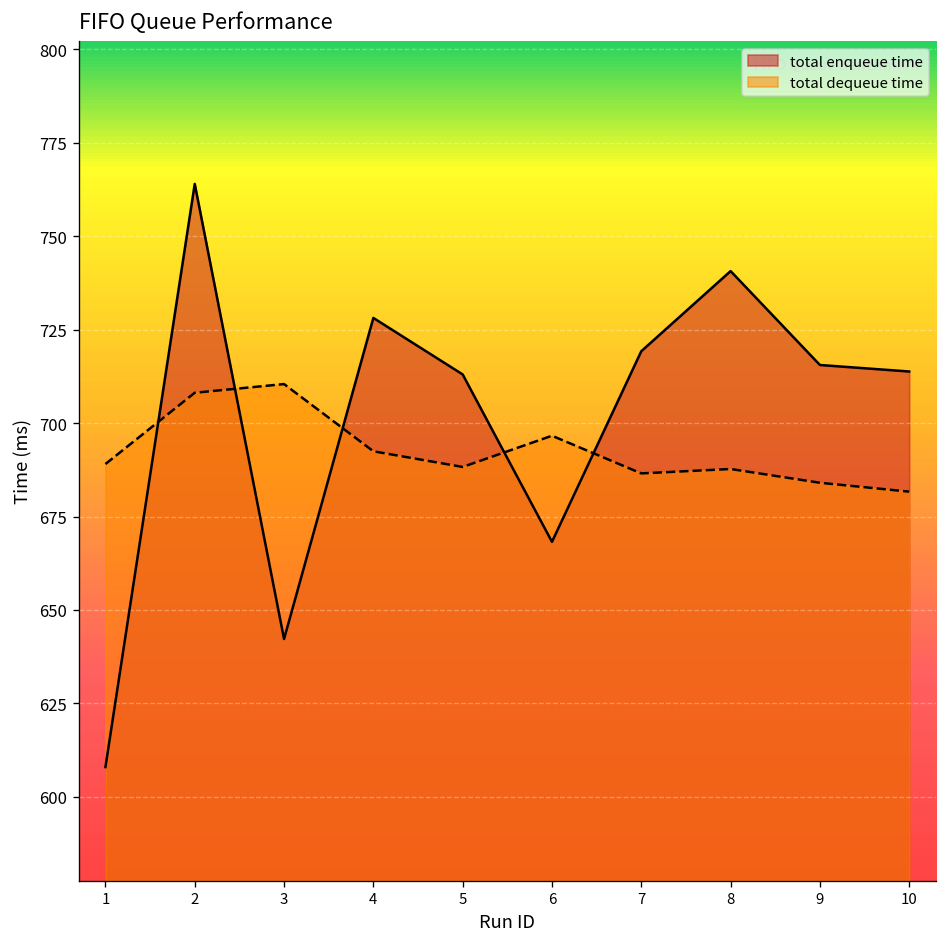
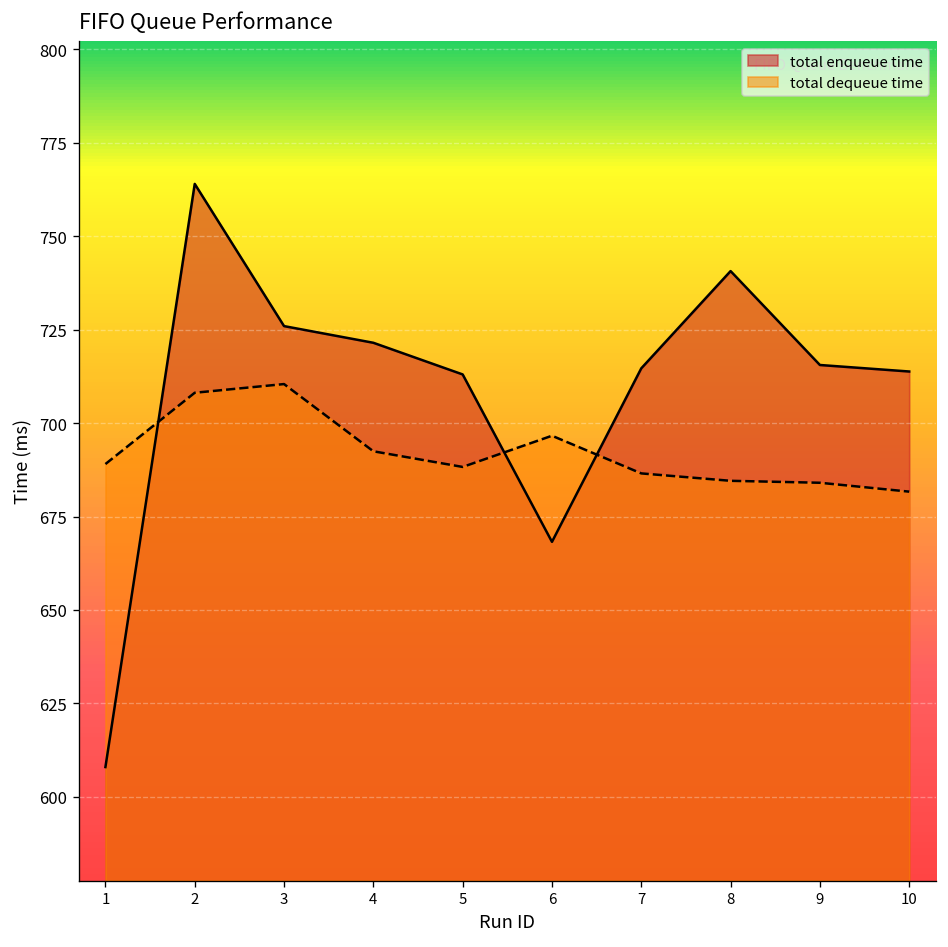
  {
    "total enqueue time": {
      "1": 608,
      "2": 764,
-     "3": 642,
-     "4": 728,
+     "3": 726,
+     "4": 721,
      "5": 713,
      "6": 668,
-     "7": 719,
+     "7": 715,
      "8": 741,
      "9": 716,
      "10": 714
    },
    "total dequeue time": {
      "1": 689,
      "2": 708,
      "3": 710,
      "4": 692,
      "5": 688,
      "6": 697,
      "7": 687,
-     "8": 688,
+     "8": 685,
      "9": 684,
      "10": 682
    }
  }
